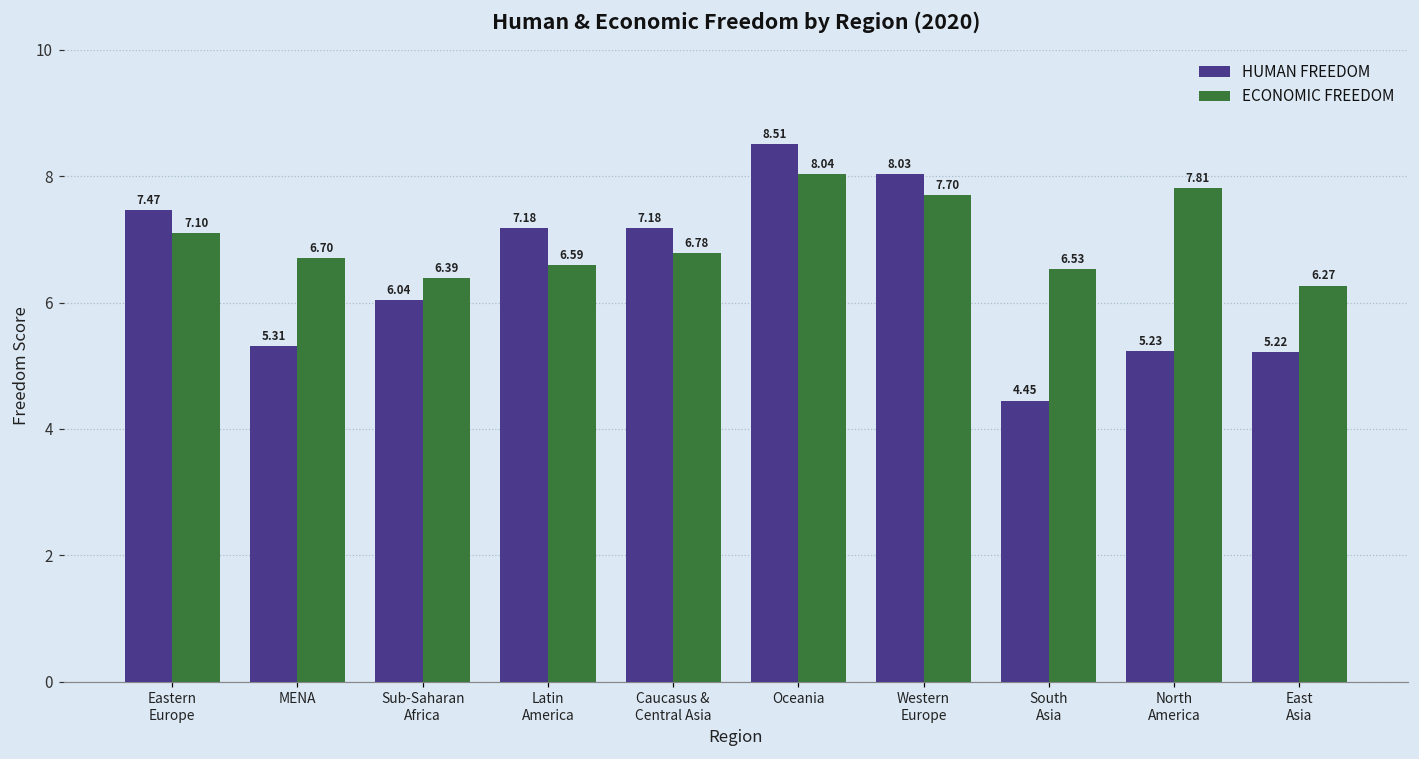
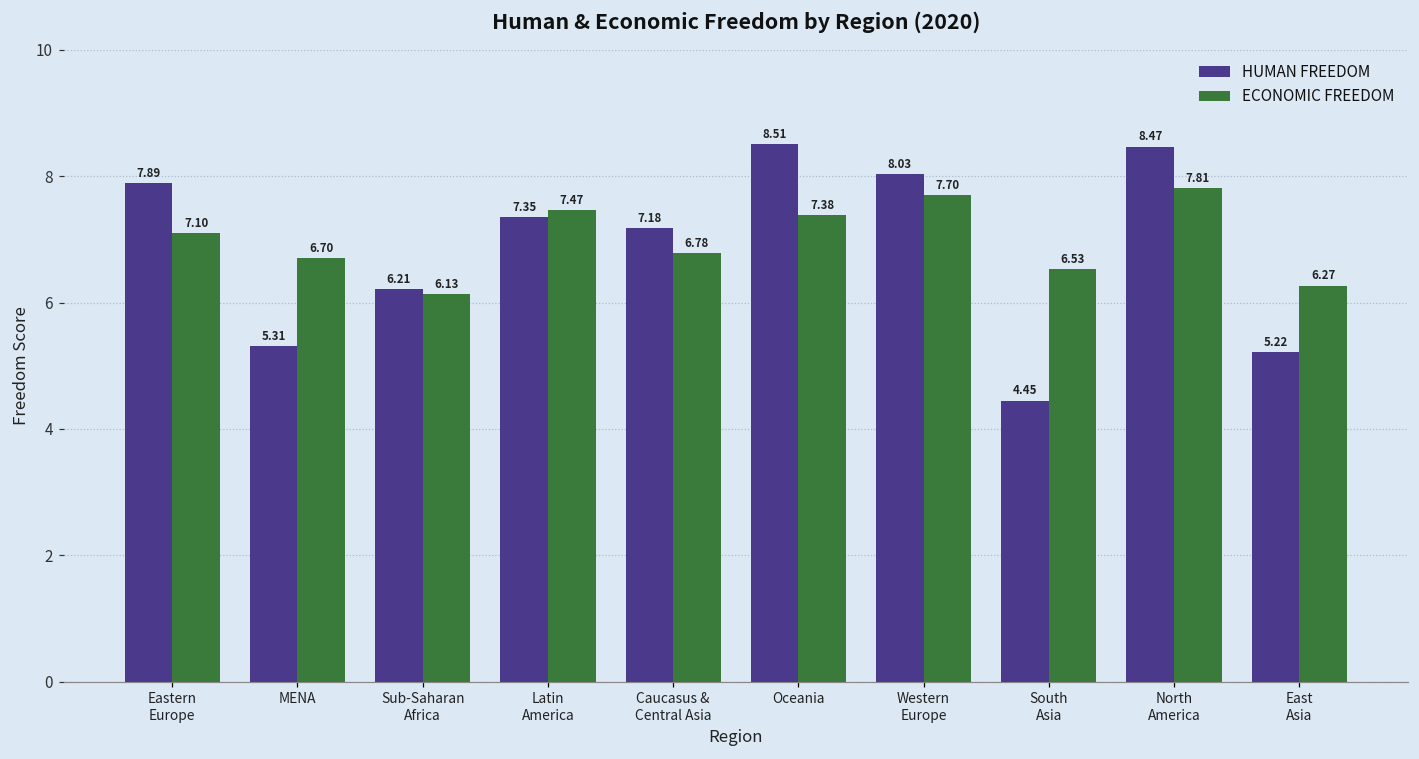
  {
    "HUMAN FREEDOM": {
-     "Eastern Europe": 7.47,
+     "Eastern Europe": 7.89,
      "MENA": 5.31,
-     "Sub-Saharan Africa": 6.04,
-     "Latin America": 7.18,
+     "Sub-Saharan Africa": 6.21,
+     "Latin America": 7.35,
      "Caucasus & Central Asia": 7.18,
      "Oceania": 8.51,
      "Western Europe": 8.03,
      "South Asia": 4.45,
-     "North America": 5.23,
+     "North America": 8.47,
      "East Asia": 5.22
    },
    "ECONOMIC FREEDOM": {
      "Eastern Europe": 7.10,
      "MENA": 6.70,
-     "Sub-Saharan Africa": 6.39,
-     "Latin America": 6.59,
+     "Sub-Saharan Africa": 6.13,
+     "Latin America": 7.47,
      "Caucasus & Central Asia": 6.78,
-     "Oceania": 8.04,
+     "Oceania": 7.38,
      "Western Europe": 7.70,
      "South Asia": 6.53,
      "North America": 7.81,
      "East Asia": 6.27
    }
  }
